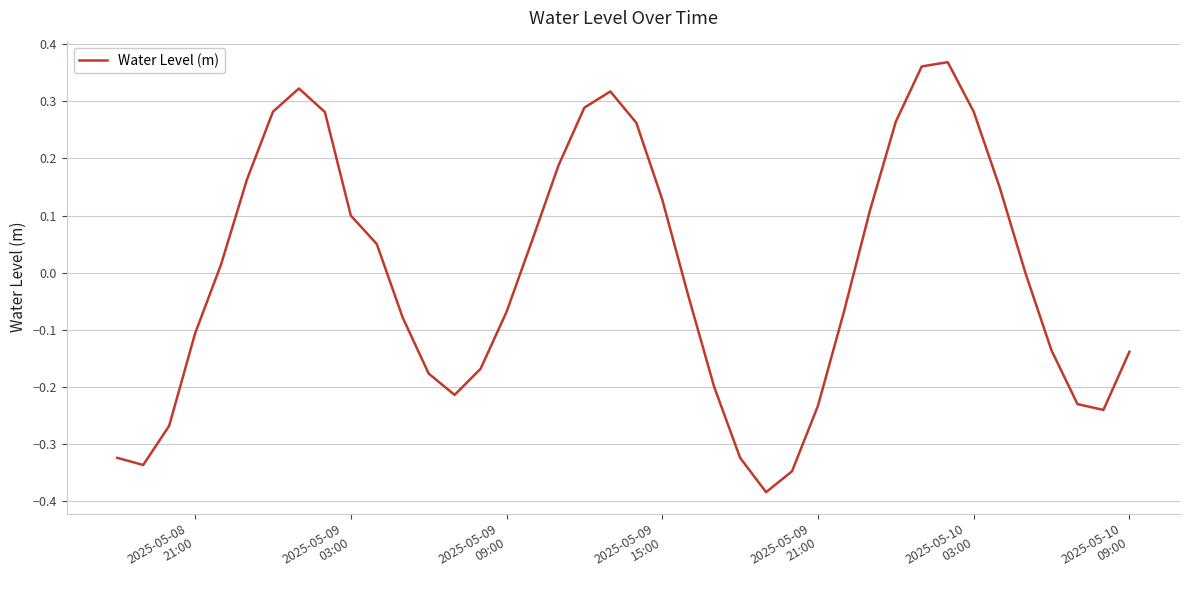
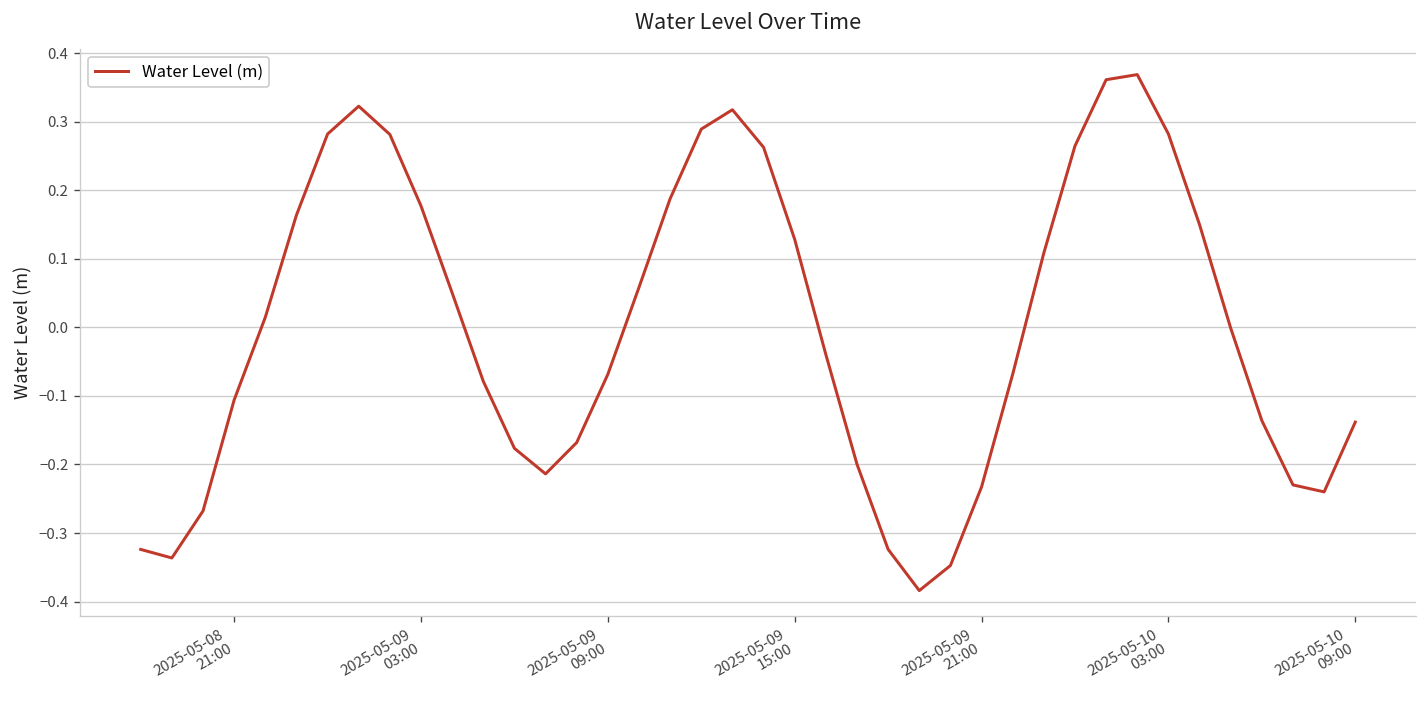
  {
    "2025-05-08 21:00": -0.11,
-   "2025-05-09 03:00": 0.10,
+   "2025-05-09 03:00": 0.18,
    "2025-05-09 09:00": -0.07,
    "2025-05-09 15:00": 0.13,
    "2025-05-09 21:00": -0.23,
    "2025-05-10 03:00": 0.28,
    "2025-05-10 09:00": -0.14
  }
